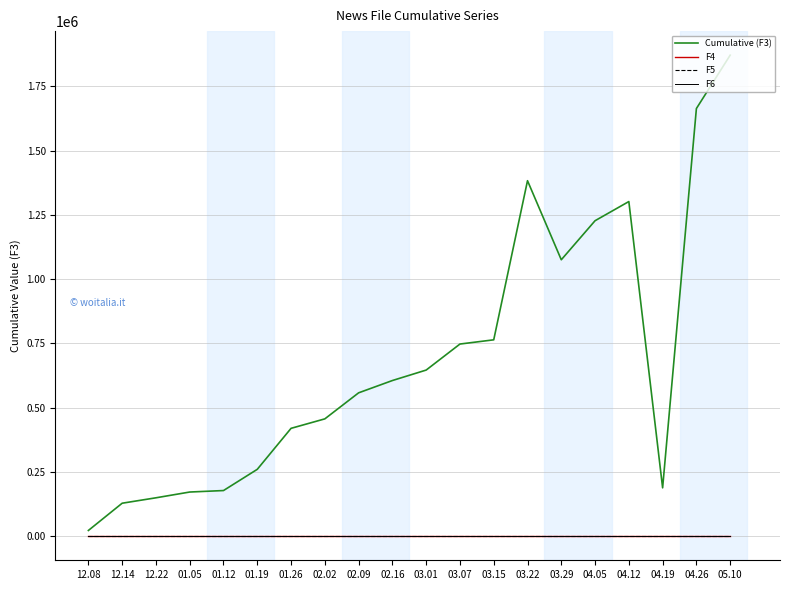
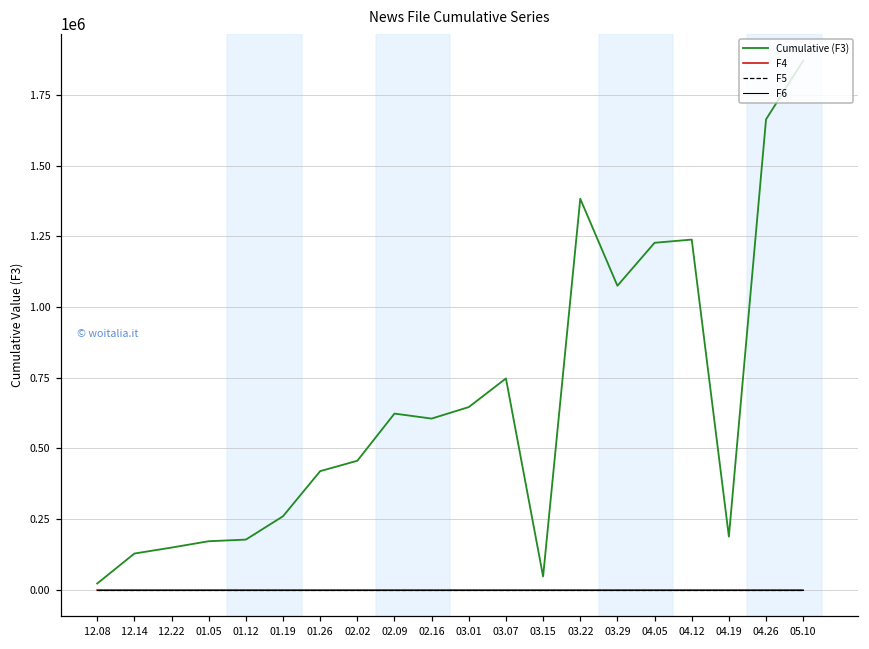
  {
    "Cumulative (F3)": {
      "12.08": 20000,
      "12.14": 130000,
      "12.22": 150000,
      "01.05": 170000,
      "01.12": 180000,
      "01.19": 260000,
      "01.26": 420000,
      "02.02": 460000,
-     "02.09": 560000,
+     "02.09": 620000,
      "02.16": 610000,
      "03.01": 650000,
      "03.07": 750000,
-     "03.15": 760000,
+     "03.15": 50000,
      "03.22": 1380000,
      "03.29": 1080000,
      "04.05": 1230000,
-     "04.12": 1300000,
+     "04.12": 1240000,
      "04.19": 190000,
      "04.26": 1660000
    },
    "F6": {
      "12.08": 0,
      "12.14": 0,
      "12.22": 0,
      "01.05": 0,
      "01.12": 0,
      "01.19": 0,
      "01.26": 0,
      "02.02": 0,
      "02.09": 0,
      "02.16": 0,
      "03.01": 0,
      "03.07": 0,
      "03.15": 0,
      "03.22": 0,
      "03.29": 0,
      "04.05": 0,
      "04.12": 0,
      "04.19": 0,
      "04.26": 0,
      "05.10": 0
    }
  }
